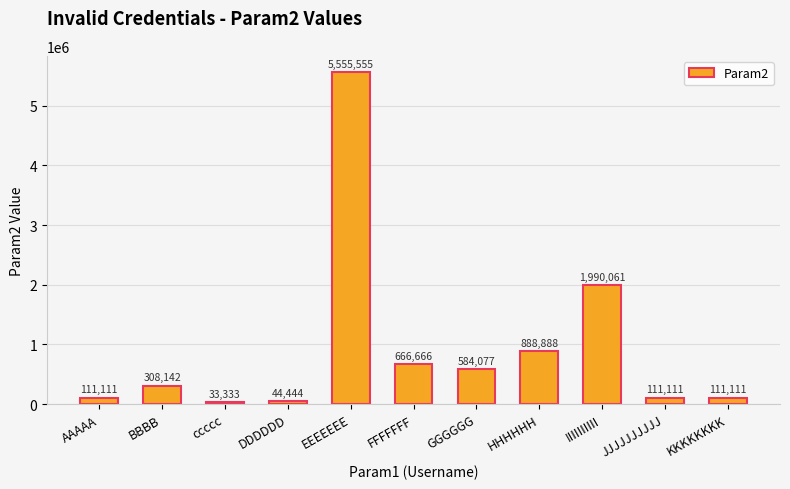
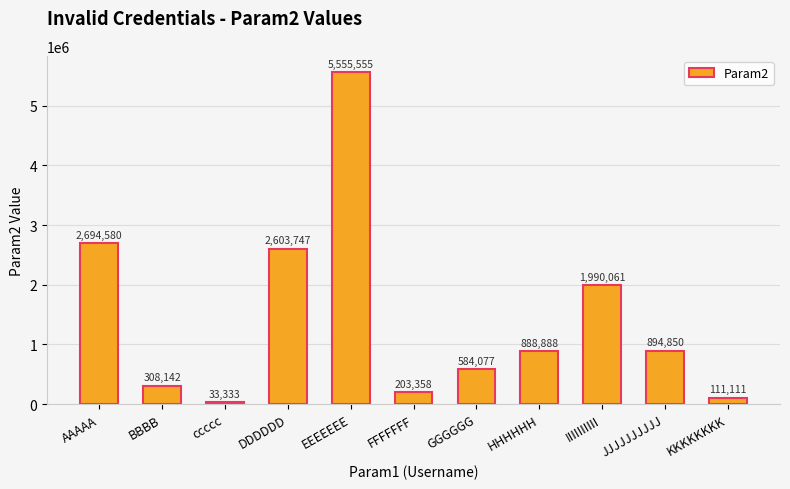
  {
-   "AAAAA": "111,111",
+   "AAAAA": "2,694,580",
    "BBBB": "308,142",
    "ccccc": "33,333",
-   "DDDDDD": "44,444",
+   "DDDDDD": "2,603,747",
    "EEEEEEE": "5,555,555",
-   "FFFFFFF": "666,666",
+   "FFFFFFF": "203,358",
    "GGGGGG": "584,077",
    "HHHHHH": "888,888",
    "IIIIIIIIII": "1,990,061",
-   "JJJJJJJJJJ": "111,111",
+   "JJJJJJJJJJ": "894,850",
    "KKKKKKKK": "111,111"
  }
